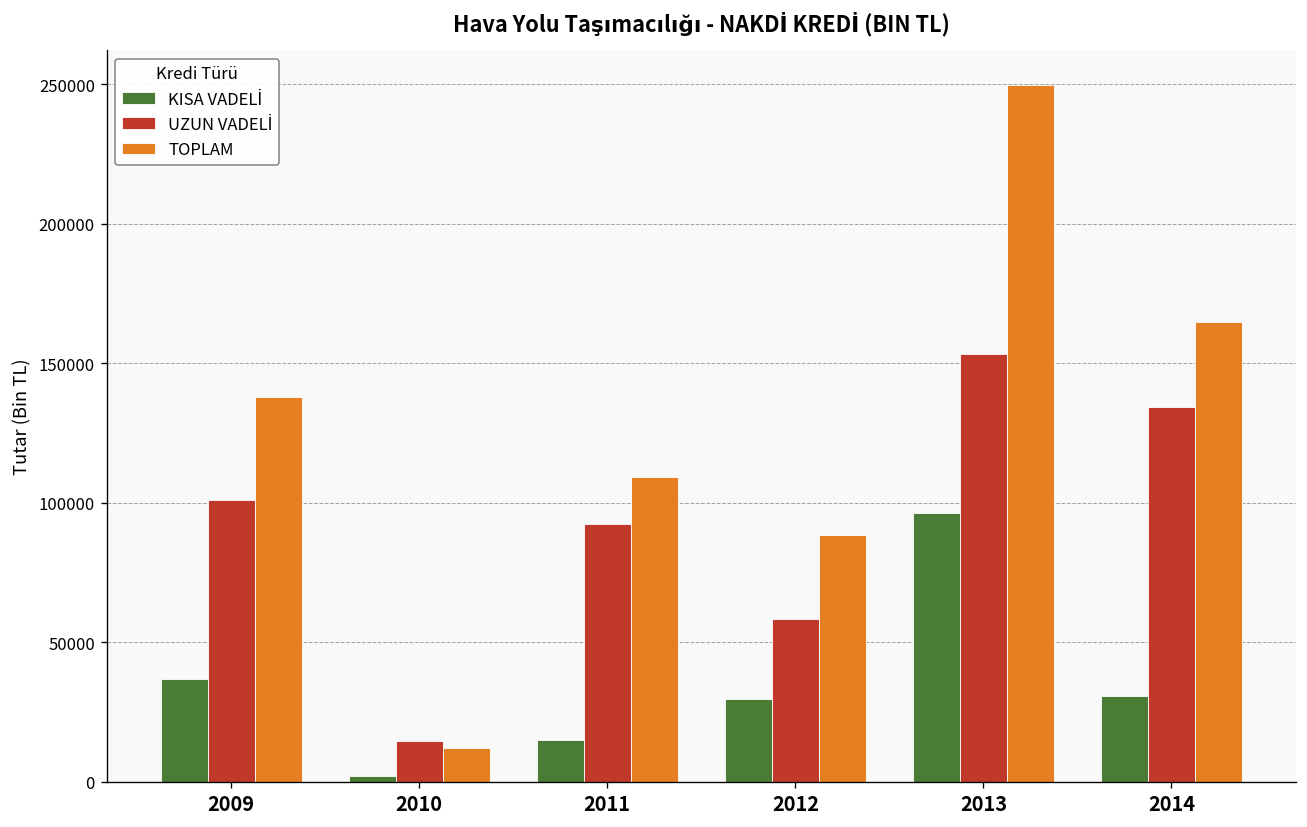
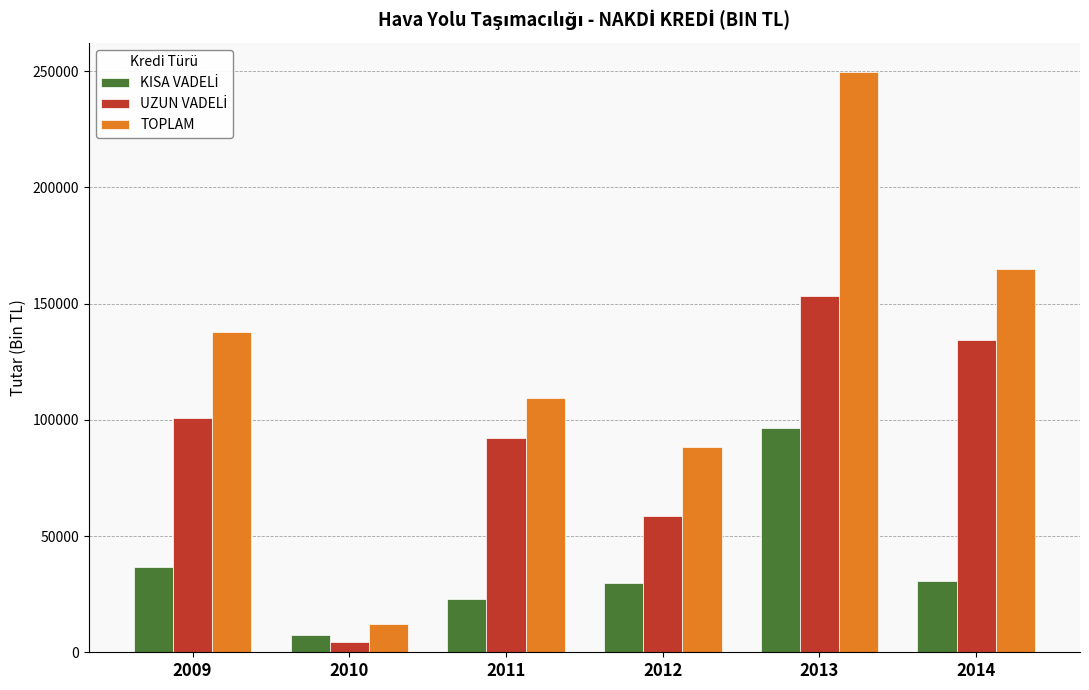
  {
    "KISA VADELİ": {
      "2009": 37000,
-     "2010": 2000,
-     "2011": 15000,
+     "2010": 7000,
+     "2011": 23000,
      "2012": 30000,
      "2013": 96000,
      "2014": 31000
    },
    "UZUN VADELİ": {
      "2009": 101000,
-     "2010": 14000,
+     "2010": 4000,
      "2011": 92000,
      "2012": 58000,
      "2013": 153000,
      "2014": 134000
    },
    "TOPLAM": {
      "2009": 138000,
      "2010": 12000,
      "2011": 109000,
      "2012": 88000,
      "2013": 250000,
      "2014": 165000
    }
  }
